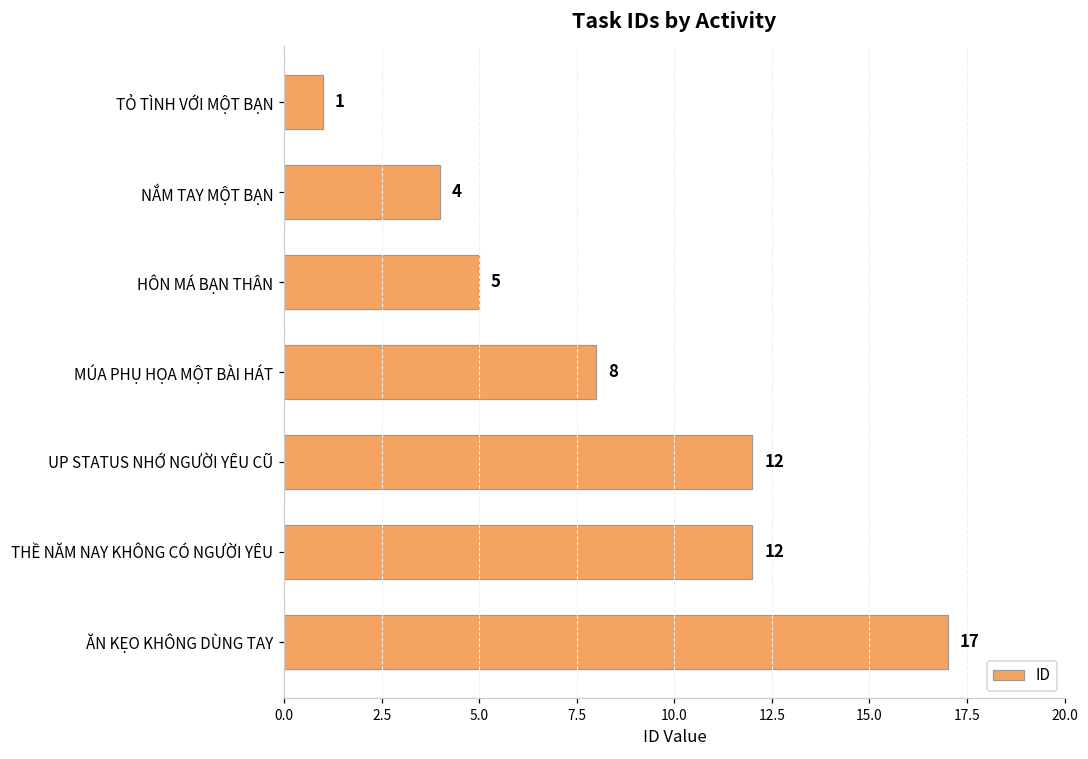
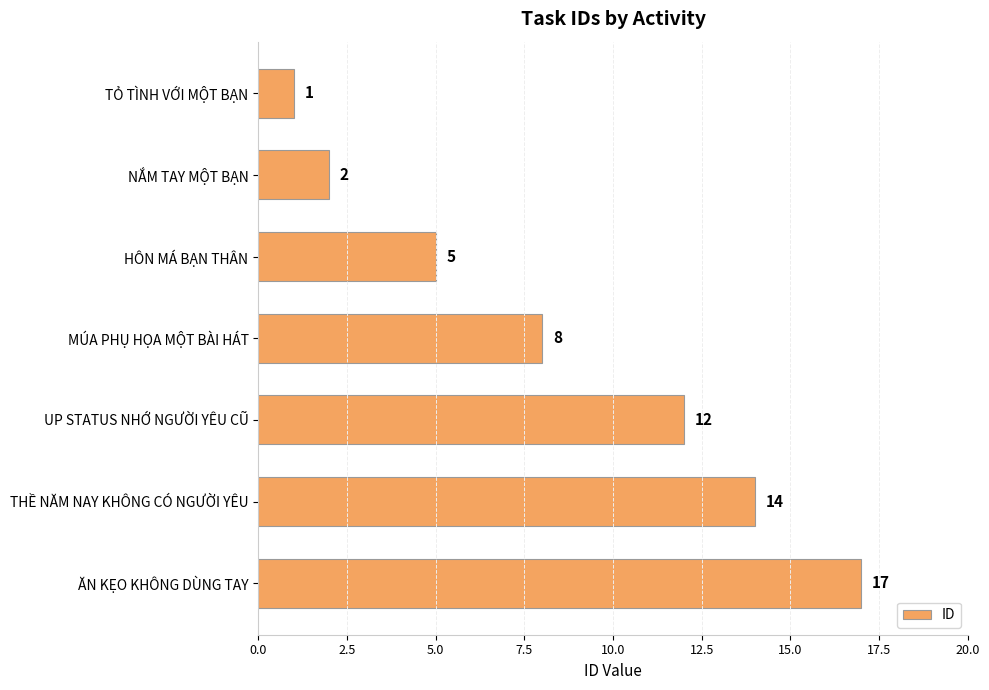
  {
    "TỎ TÌNH VỚI MỘT BẠN": 1,
-   "NẮM TAY MỘT BẠN": 4,
+   "NẮM TAY MỘT BẠN": 2,
    "HÔN MÁ BẠN THÂN": 5,
    "MÚA PHỤ HỌA MỘT BÀI HÁT": 8,
    "UP STATUS NHỚ NGƯỜI YÊU CŨ": 12,
-   "THỀ NĂM NAY KHÔNG CÓ NGƯỜI YÊU": 12,
+   "THỀ NĂM NAY KHÔNG CÓ NGƯỜI YÊU": 14,
    "ĂN KẸO KHÔNG DÙNG TAY": 17
  }
